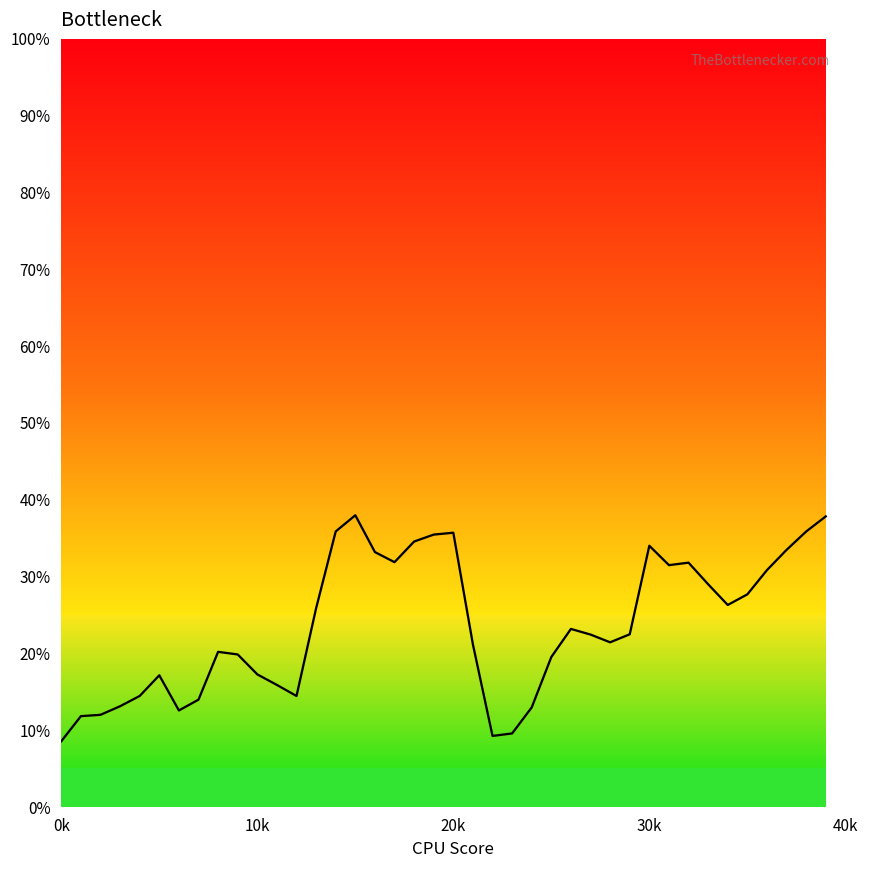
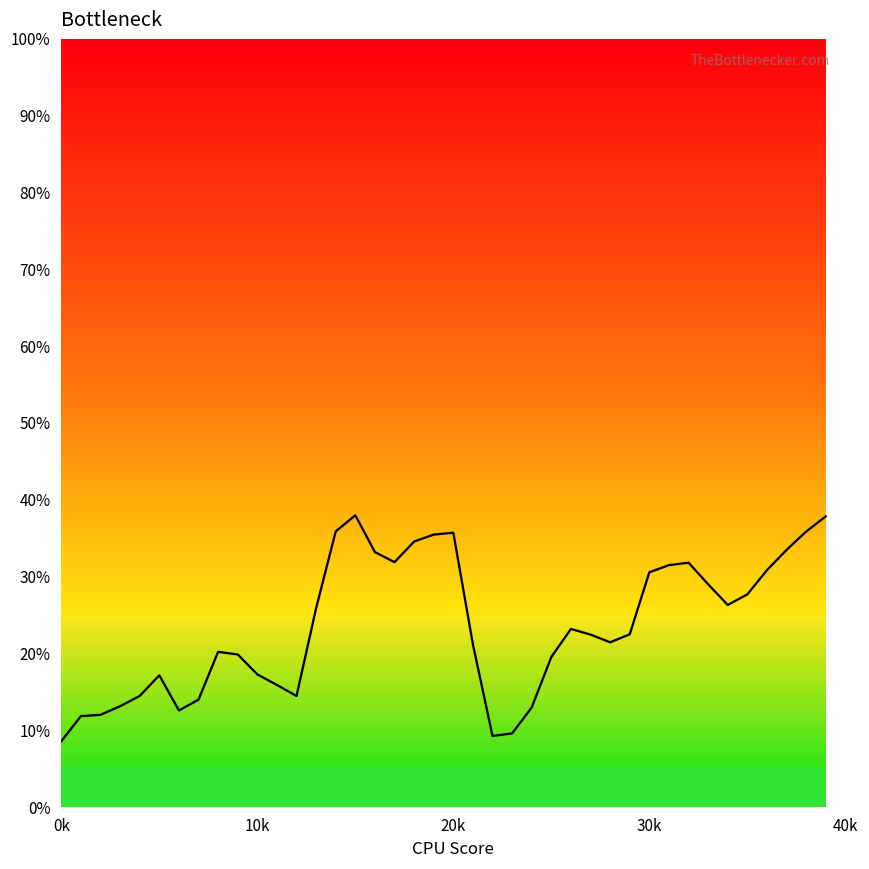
  {
    "0k": "9%",
    "10k": "17%",
    "20k": "36%",
-   "30k": "34%"
+   "30k": "31%"
  }
